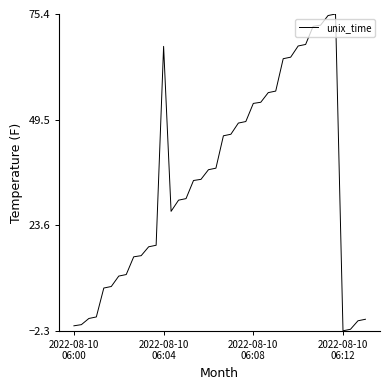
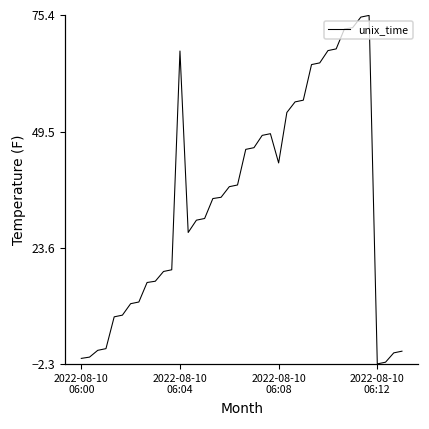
  {
    "2022-08-10 06:00": -1,
    "2022-08-10 06:04": 67,
-   "2022-08-10 06:08": 53,
+   "2022-08-10 06:08": 43,
    "2022-08-10 06:12": -2
  }
